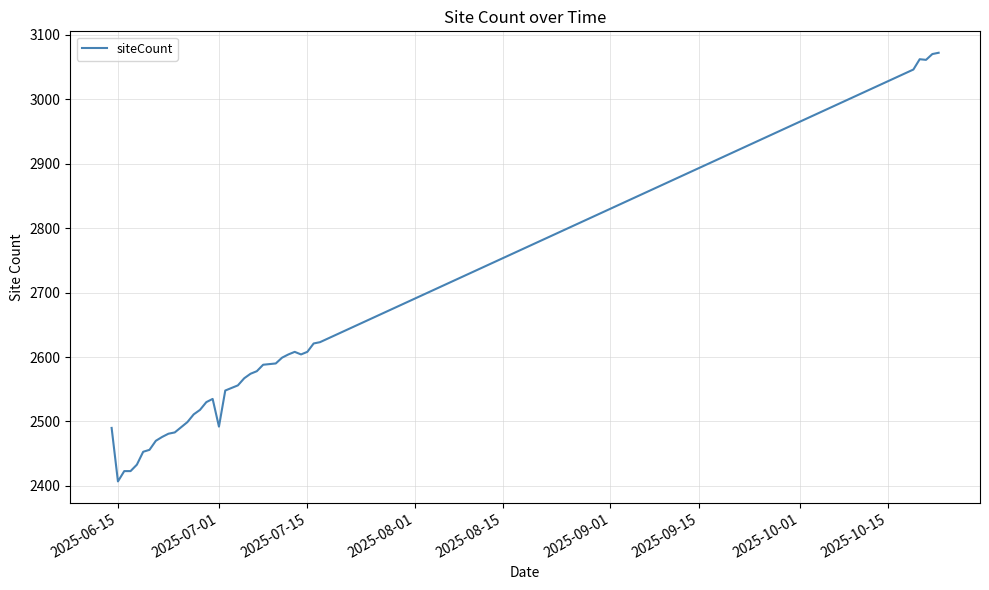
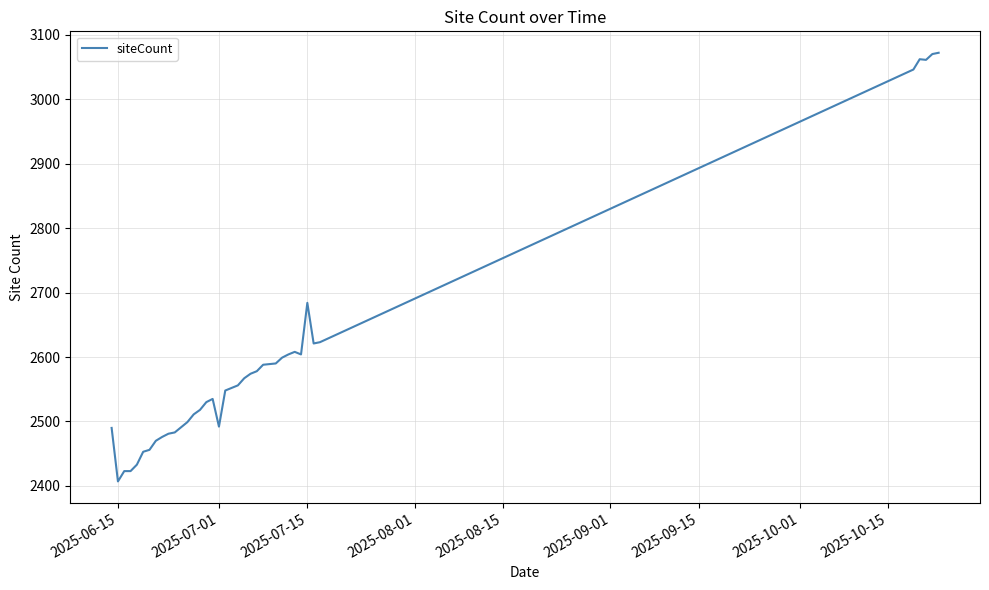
  {
    "2025-06-15": 2410,
    "2025-07-01": 2490,
-   "2025-07-15": 2610
+   "2025-07-15": 2680
  }
